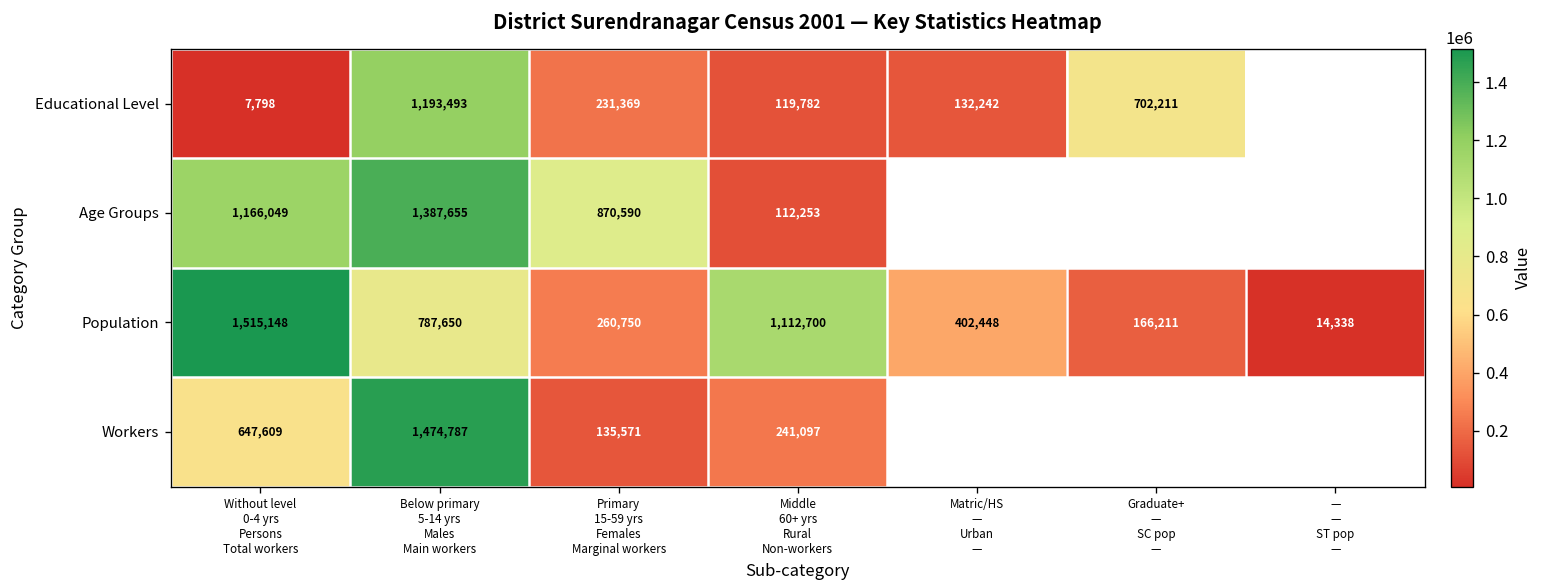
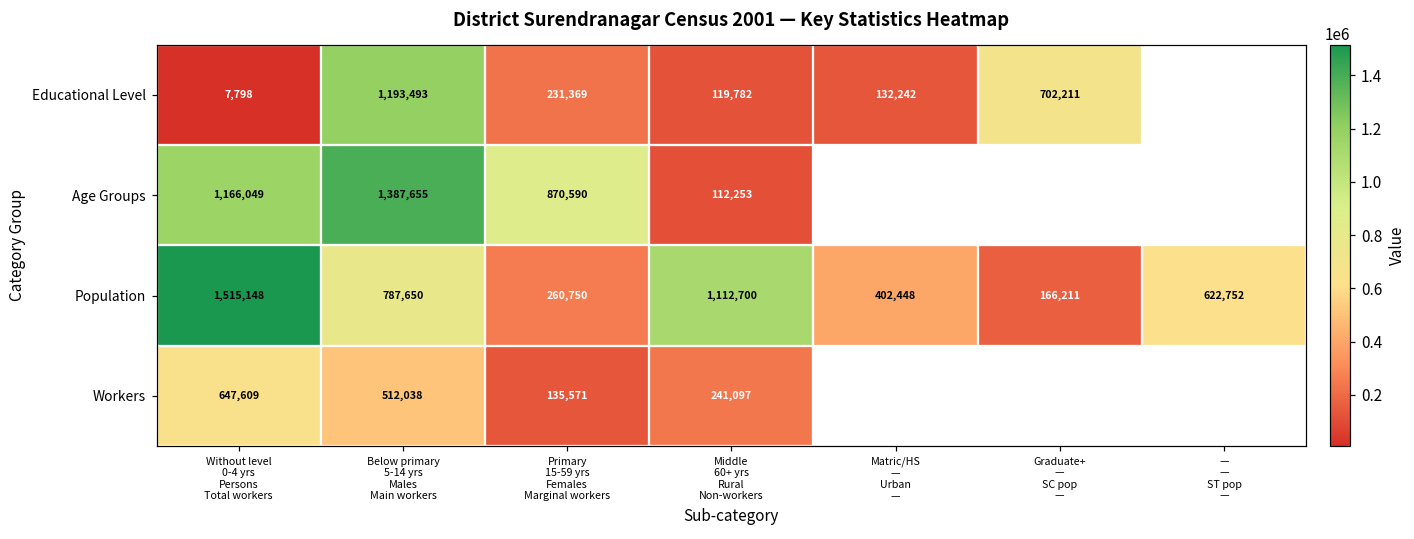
  {
    "Educational Level": {
      "Without level 0-4 yrs Persons Total workers": "7,798",
      "Below primary 5-14 yrs Males Main workers": "1,193,493",
      "Primary 15-59 yrs Females Marginal workers": "231,369",
      "Middle 60+ yrs Rural Non-workers": "119,782",
      "Matric/HS — Urban —": "132,242",
      "Graduate+ — SC pop —": "702,211"
    },
    "Age Groups": {
      "Without level 0-4 yrs Persons Total workers": "1,166,049",
      "Below primary 5-14 yrs Males Main workers": "1,387,655",
      "Primary 15-59 yrs Females Marginal workers": "870,590",
      "Middle 60+ yrs Rural Non-workers": "112,253"
    },
    "Population": {
      "Without level 0-4 yrs Persons Total workers": "1,515,148",
      "Below primary 5-14 yrs Males Main workers": "787,650",
      "Primary 15-59 yrs Females Marginal workers": "260,750",
      "Middle 60+ yrs Rural Non-workers": "1,112,700",
      "Matric/HS — Urban —": "402,448",
      "Graduate+ — SC pop —": "166,211",
-     "— — ST pop —": "14,338"
+     "— — ST pop —": "622,752"
    },
    "Workers": {
      "Without level 0-4 yrs Persons Total workers": "647,609",
-     "Below primary 5-14 yrs Males Main workers": "1,474,787",
+     "Below primary 5-14 yrs Males Main workers": "512,038",
      "Primary 15-59 yrs Females Marginal workers": "135,571",
      "Middle 60+ yrs Rural Non-workers": "241,097"
    }
  }
